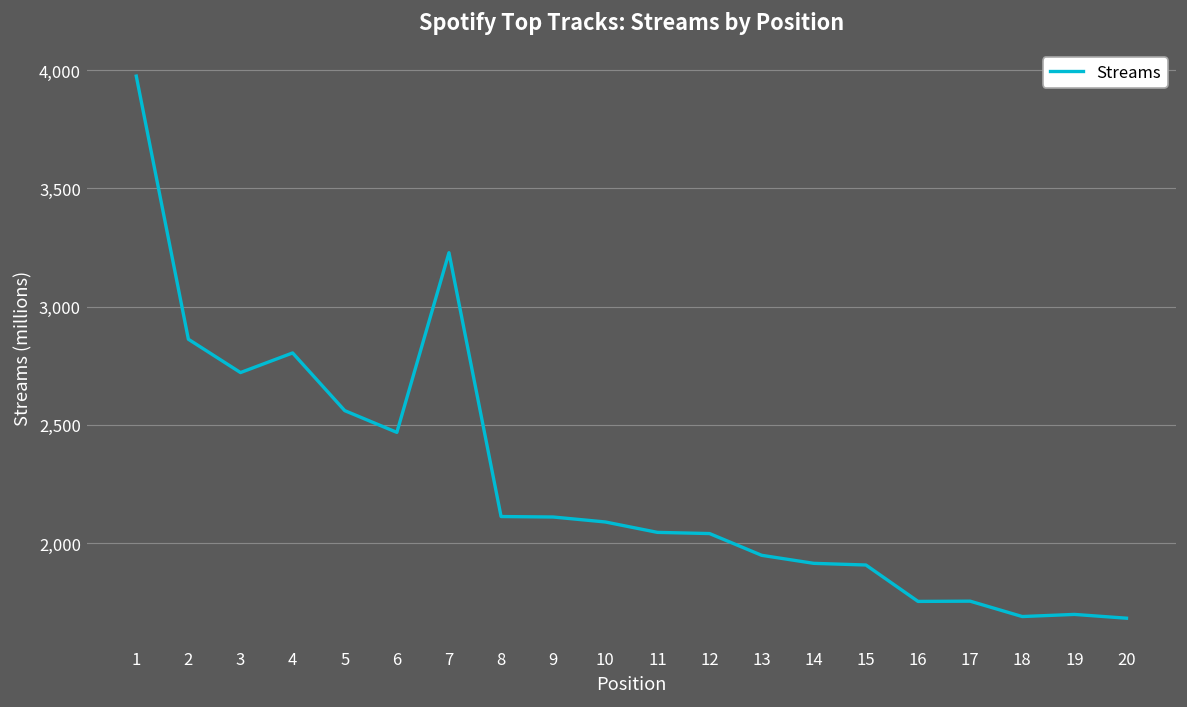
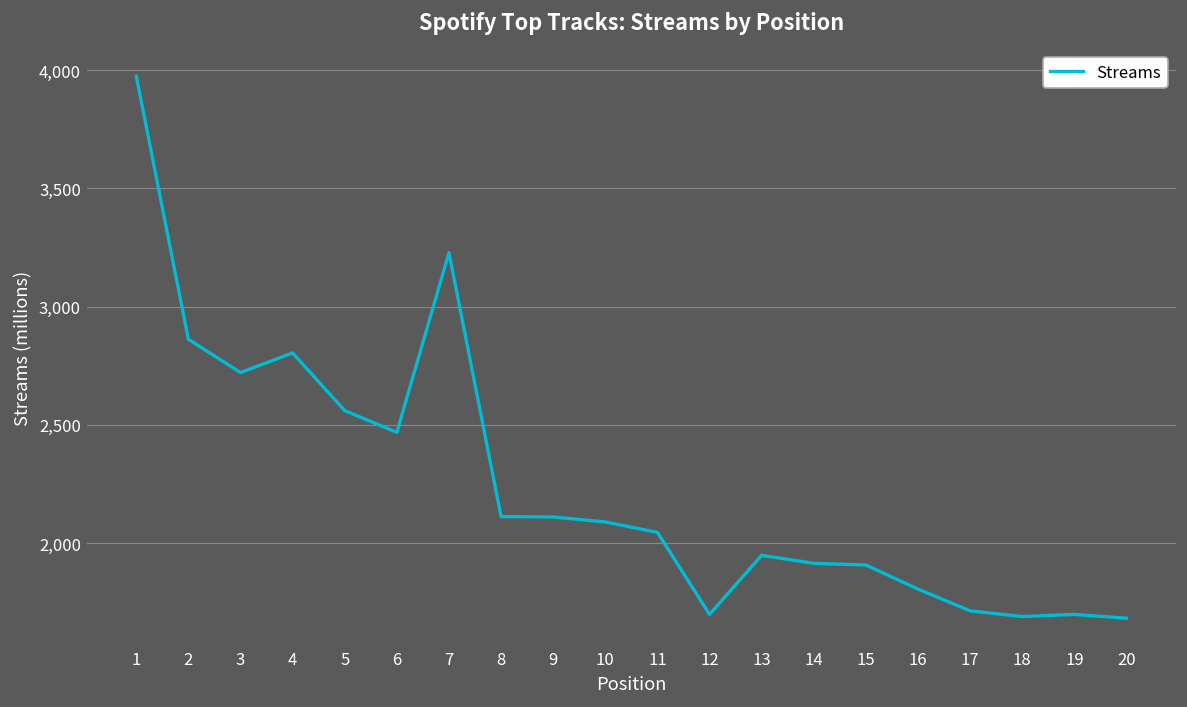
  {
    "1": "3,980",
    "2": "2,860",
    "3": "2,720",
    "4": "2,800",
    "5": "2,560",
    "6": "2,470",
    "7": "3,230",
    "8": "2,110",
    "9": "2,110",
    "10": "2,090",
    "11": "2,050",
-   "12": "2,040",
+   "12": "1,700",
    "13": "1,950",
    "14": "1,910",
    "15": "1,910",
-   "16": "1,750",
-   "17": "1,750",
+   "16": "1,810",
+   "17": "1,710",
    "18": "1,690",
    "19": "1,700",
    "20": "1,680"
  }
